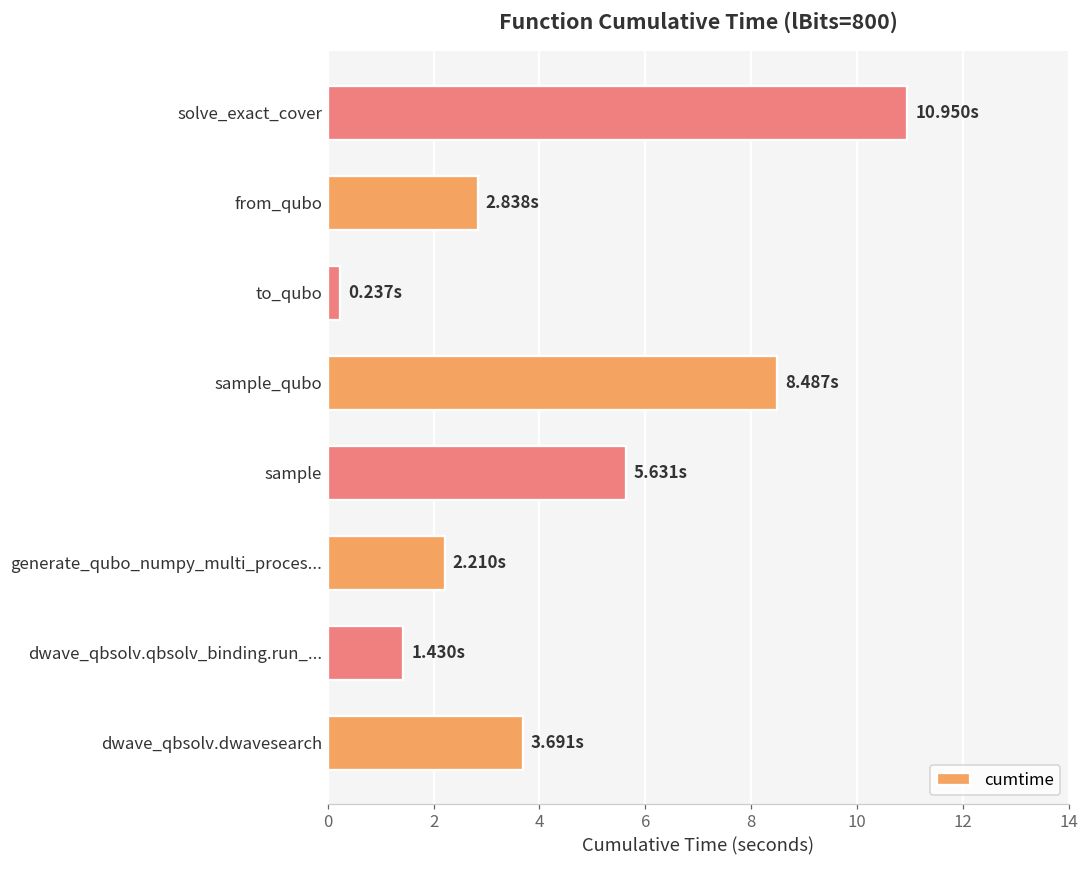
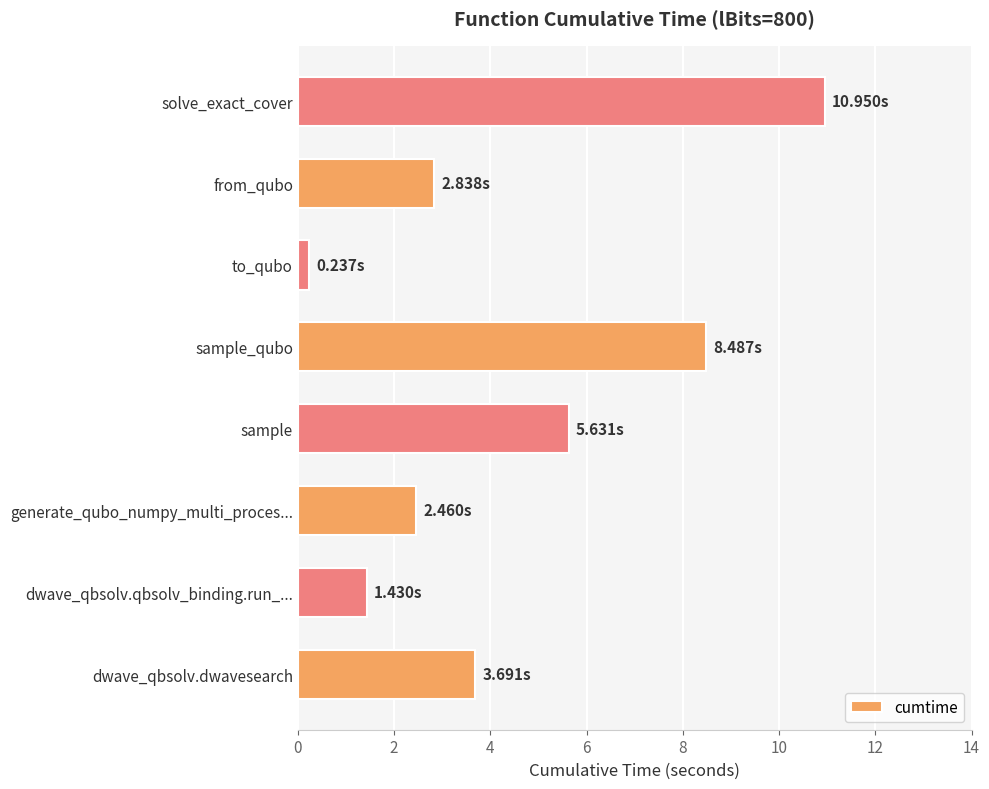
  {
    "solve_exact_cover": "10.950s",
    "from_qubo": "2.838s",
    "to_qubo": "0.237s",
    "sample_qubo": "8.487s",
    "sample": "5.631s",
-   "generate_qubo_numpy_multi_proces...": "2.210s",
+   "generate_qubo_numpy_multi_proces...": "2.460s",
    "dwave_qbsolv.qbsolv_binding.run_...": "1.430s",
    "dwave_qbsolv.dwavesearch": "3.691s"
  }
